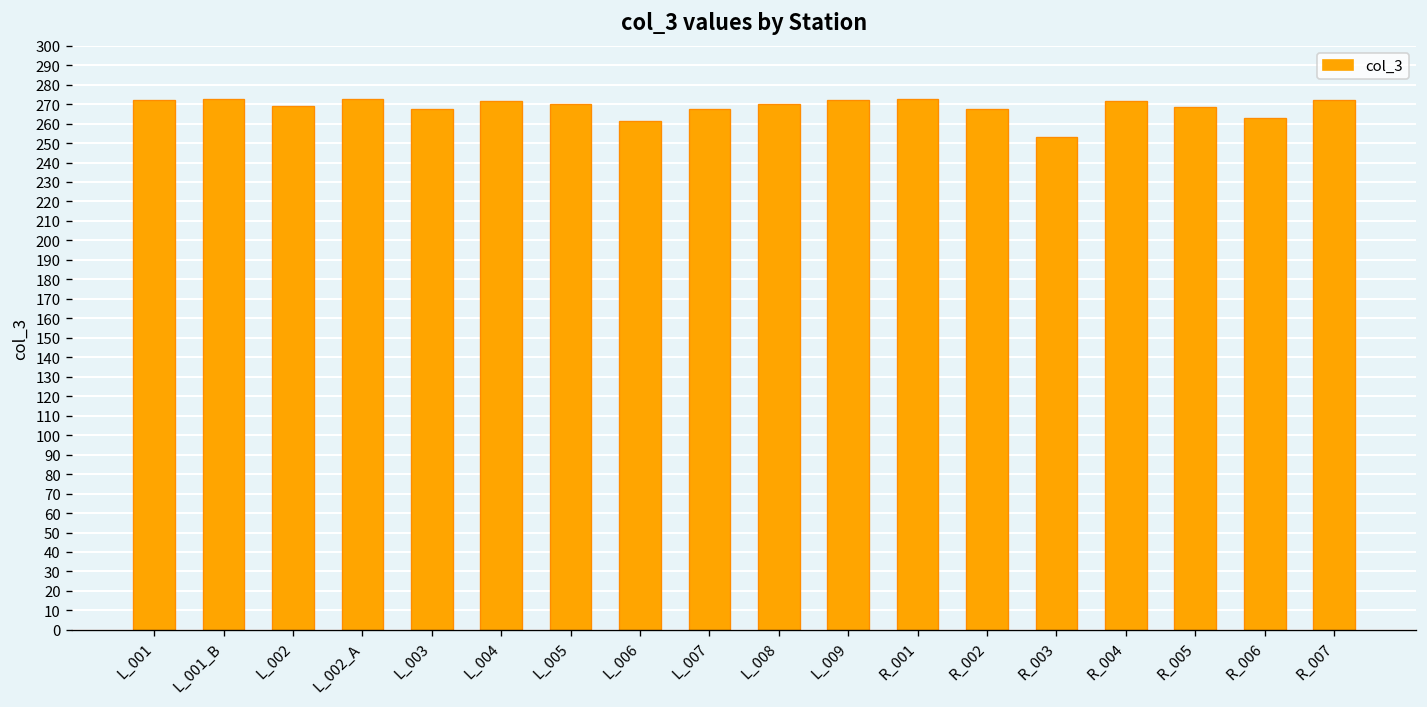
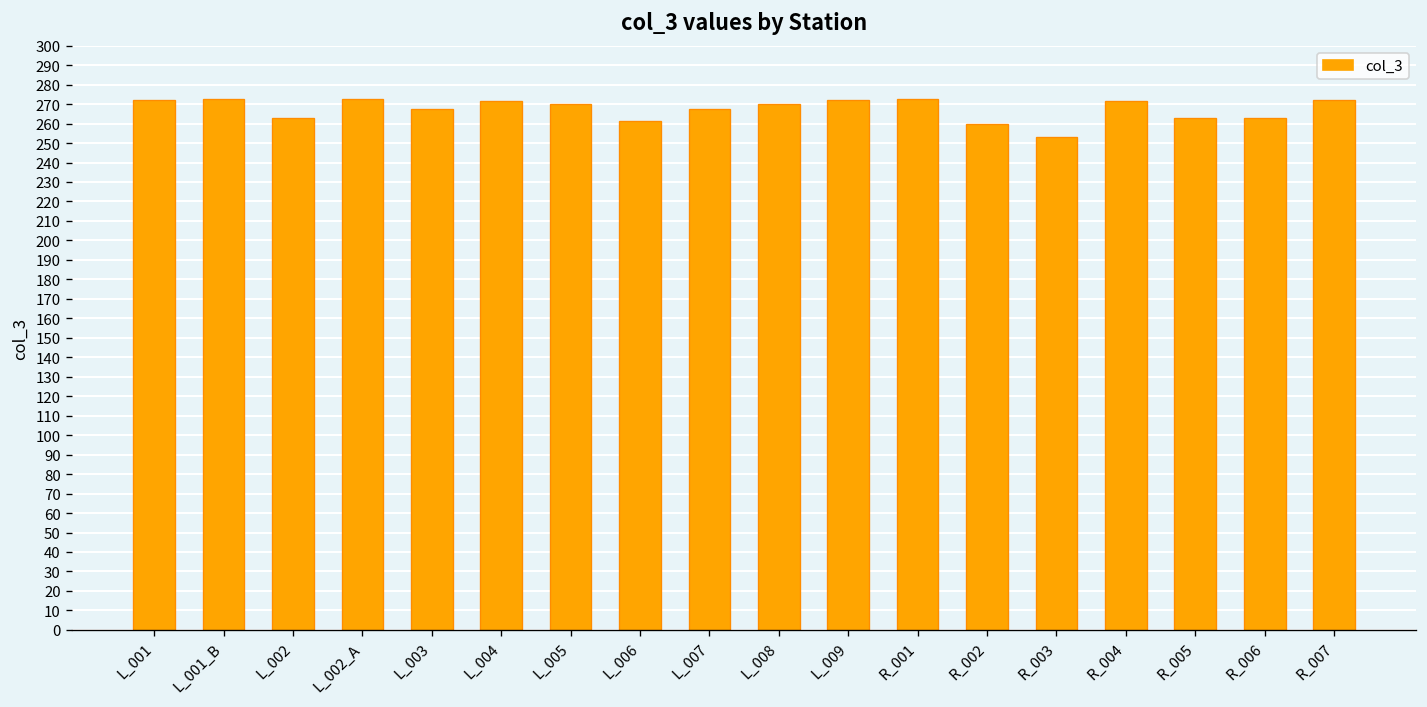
  {
    "L_001": 272,
    "L_001_B": 272,
-   "L_002": 269,
+   "L_002": 263,
    "L_002_A": 272,
    "L_003": 267,
    "L_004": 272,
    "L_005": 270,
    "L_006": 261,
    "L_007": 268,
    "L_008": 270,
    "L_009": 272,
    "R_001": 272,
-   "R_002": 267,
+   "R_002": 260,
    "R_003": 253,
    "R_004": 272,
-   "R_005": 268,
+   "R_005": 263,
    "R_006": 263,
    "R_007": 272
  }
